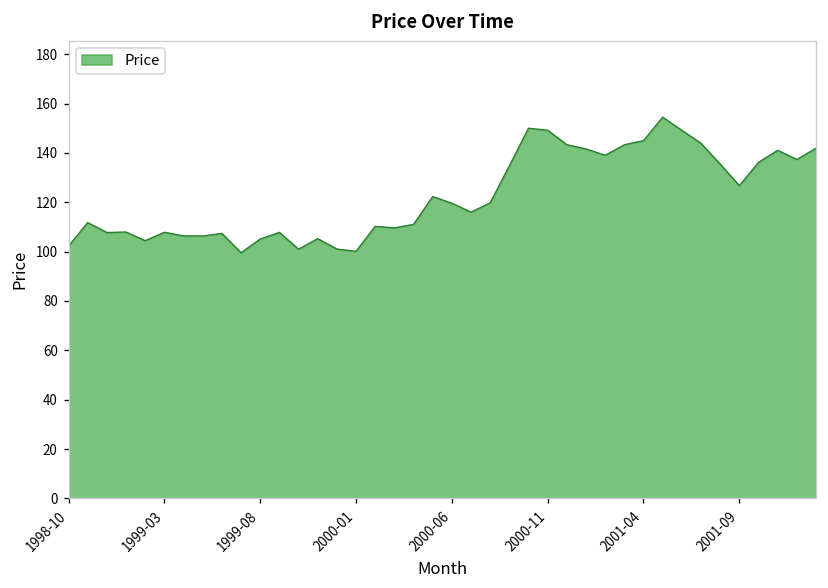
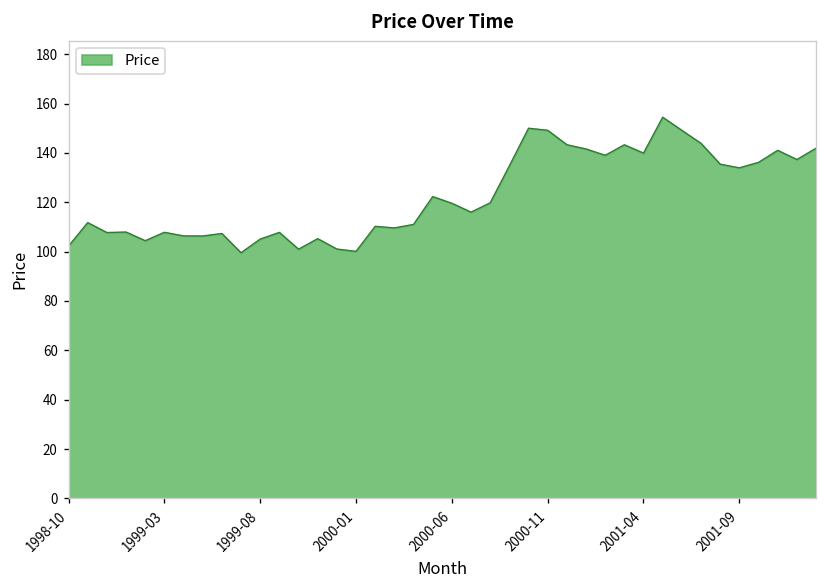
  {
    "1998-10": 102,
    "1999-03": 108,
    "1999-08": 105,
    "2000-01": 100,
    "2000-06": 120,
    "2000-11": 149,
-   "2001-04": 145,
-   "2001-09": 127
+   "2001-04": 140,
+   "2001-09": 134
  }
